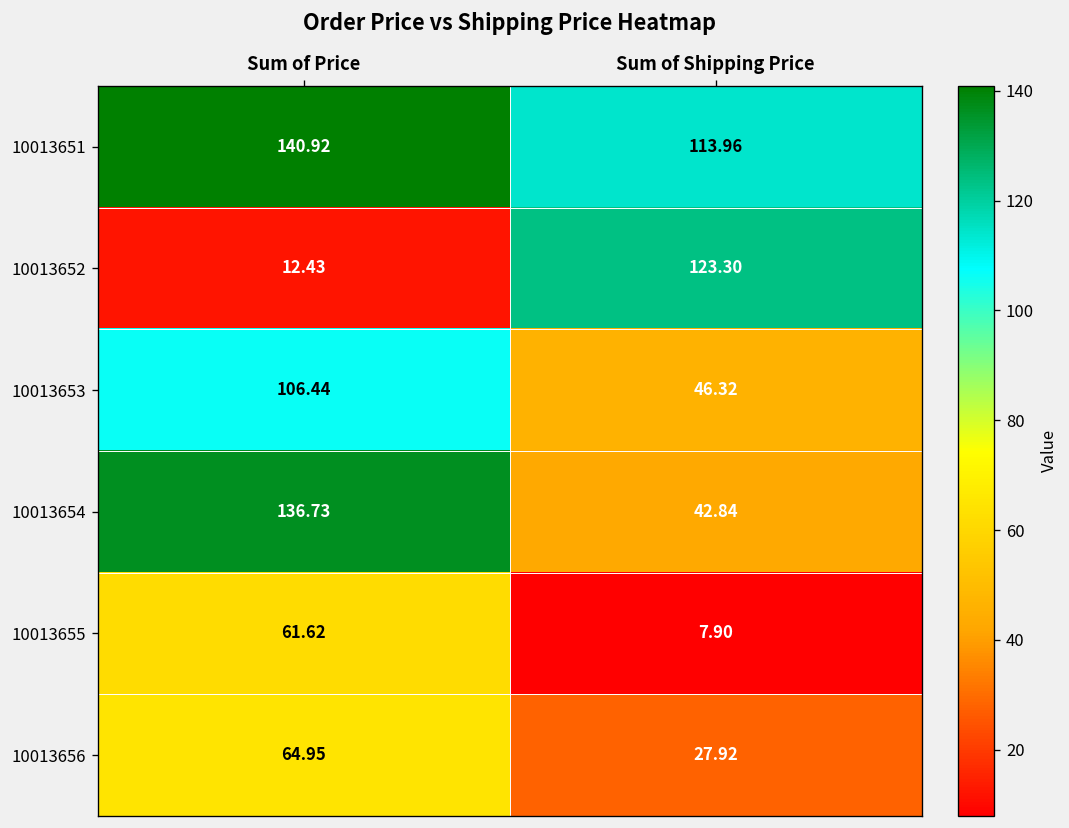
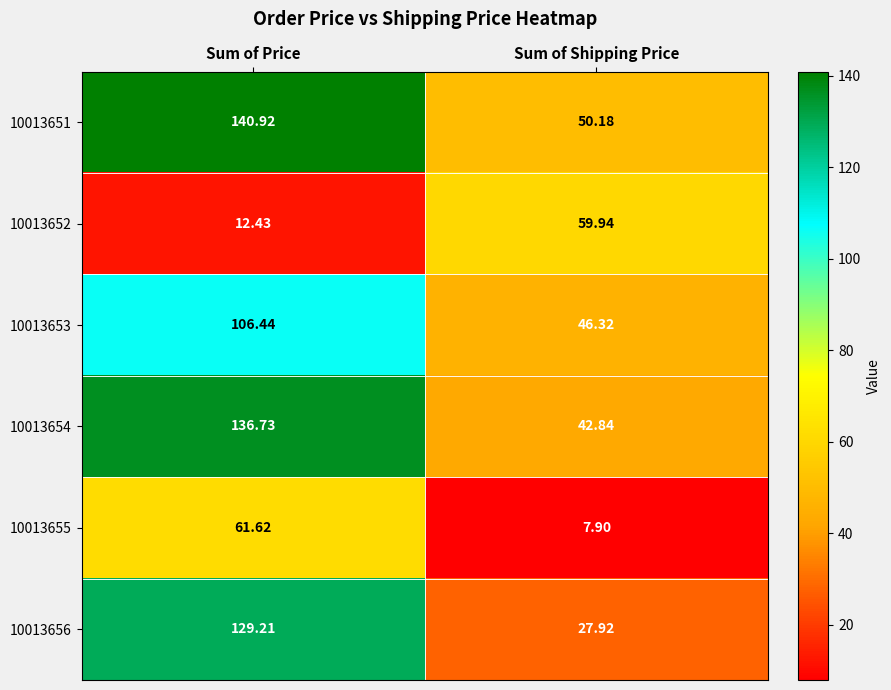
  {
    "10013651": {
      "Sum of Price": 140.92,
-     "Sum of Shipping Price": 113.96
+     "Sum of Shipping Price": 50.18
    },
    "10013652": {
      "Sum of Price": 12.43,
-     "Sum of Shipping Price": 123.30
+     "Sum of Shipping Price": 59.94
    },
    "10013653": {
      "Sum of Price": 106.44,
      "Sum of Shipping Price": 46.32
    },
    "10013654": {
      "Sum of Price": 136.73,
      "Sum of Shipping Price": 42.84
    },
    "10013655": {
      "Sum of Price": 61.62,
      "Sum of Shipping Price": 7.90
    },
    "10013656": {
-     "Sum of Price": 64.95,
+     "Sum of Price": 129.21,
      "Sum of Shipping Price": 27.92
    }
  }
